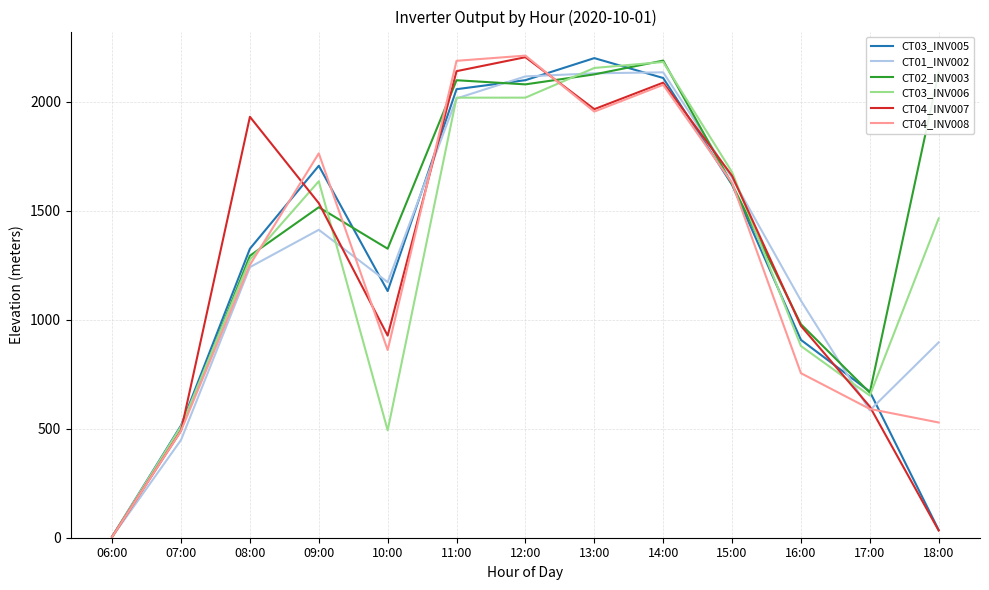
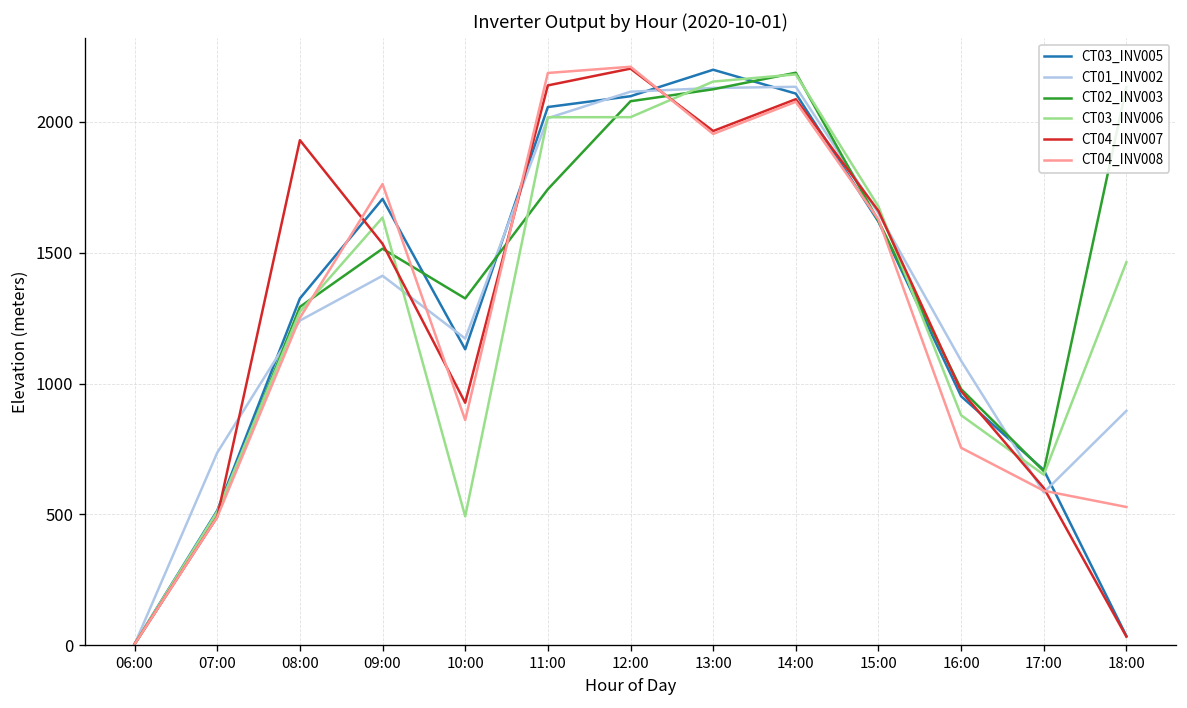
  {
    "CT03_INV005": {
      "08:00": 1330,
      "09:00": 1710,
      "10:00": 1130,
      "11:00": 2060,
      "12:00": 2100,
      "13:00": 2200,
      "14:00": 2110,
-     "16:00": 910
+     "16:00": 950
    },
    "CT01_INV002": {
-     "07:00": 450,
+     "07:00": 740,
      "09:00": 1410,
      "10:00": 1170,
      "12:00": 2120,
      "14:00": 2130,
      "16:00": 1090,
      "18:00": 900
    },
    "CT02_INV003": {
      "08:00": 1290,
      "09:00": 1520,
      "10:00": 1330,
-     "11:00": 2100,
+     "11:00": 1740,
      "12:00": 2080
    },
    "CT03_INV006": {
      "08:00": 1270,
      "09:00": 1630,
      "10:00": 490,
      "12:00": 2020,
      "13:00": 2150,
      "15:00": 1680,
      "16:00": 880,
      "17:00": 650,
      "18:00": 1460
    },
    "CT04_INV007": {
      "08:00": 1930,
      "09:00": 1530,
      "10:00": 930,
      "11:00": 2140
    },
    "CT04_INV008": {
      "09:00": 1760,
      "10:00": 860,
      "11:00": 2190,
      "16:00": 750,
      "18:00": 530
    }
  }
